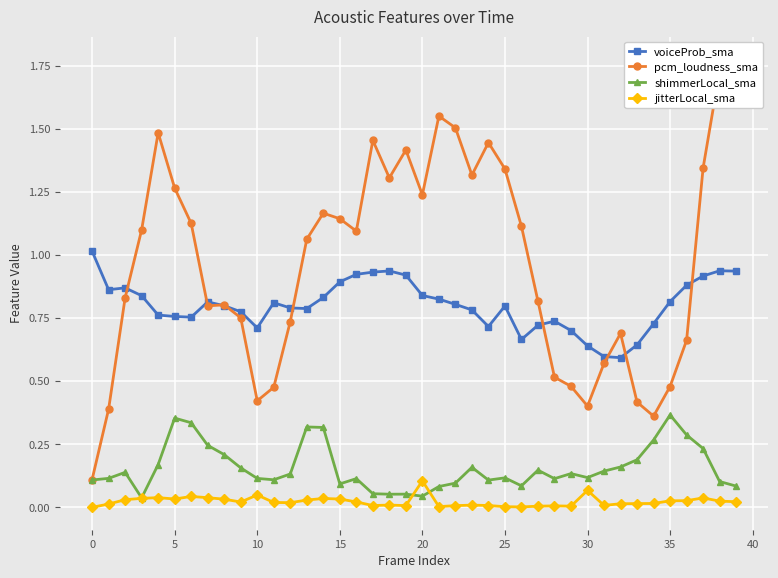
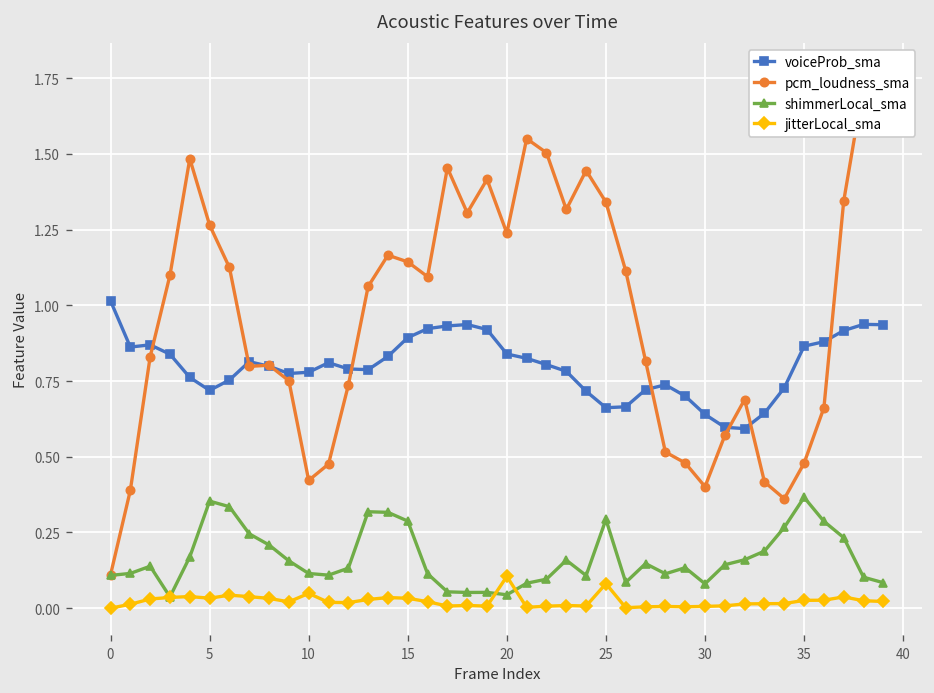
  {
    "voiceProb_sma": {
      "0": 1.01,
-     "5": 0.76,
-     "10": 0.71,
+     "5": 0.72,
+     "10": 0.78,
      "15": 0.89,
      "20": 0.84,
-     "25": 0.80,
+     "25": 0.66,
      "30": 0.64,
-     "35": 0.82
+     "35": 0.87
    },
    "pcm_loudness_sma": {
      "5": 1.26,
      "10": 0.42,
      "15": 1.14,
      "20": 1.24,
      "25": 1.34,
      "30": 0.40,
      "35": 0.48
    },
    "shimmerLocal_sma": {
      "5": 0.35,
      "10": 0.11,
-     "15": 0.09,
+     "15": 0.29,
      "20": 0.04,
-     "25": 0.12,
-     "30": 0.12,
+     "25": 0.29,
+     "30": 0.08,
      "35": 0.37
    },
    "jitterLocal_sma": {
      "0": 0.00,
      "5": 0.03,
      "10": 0.05,
      "15": 0.03,
      "20": 0.10,
-     "25": 0.00,
-     "30": 0.07,
+     "25": 0.08,
+     "30": 0.01,
      "35": 0.03
    }
  }
